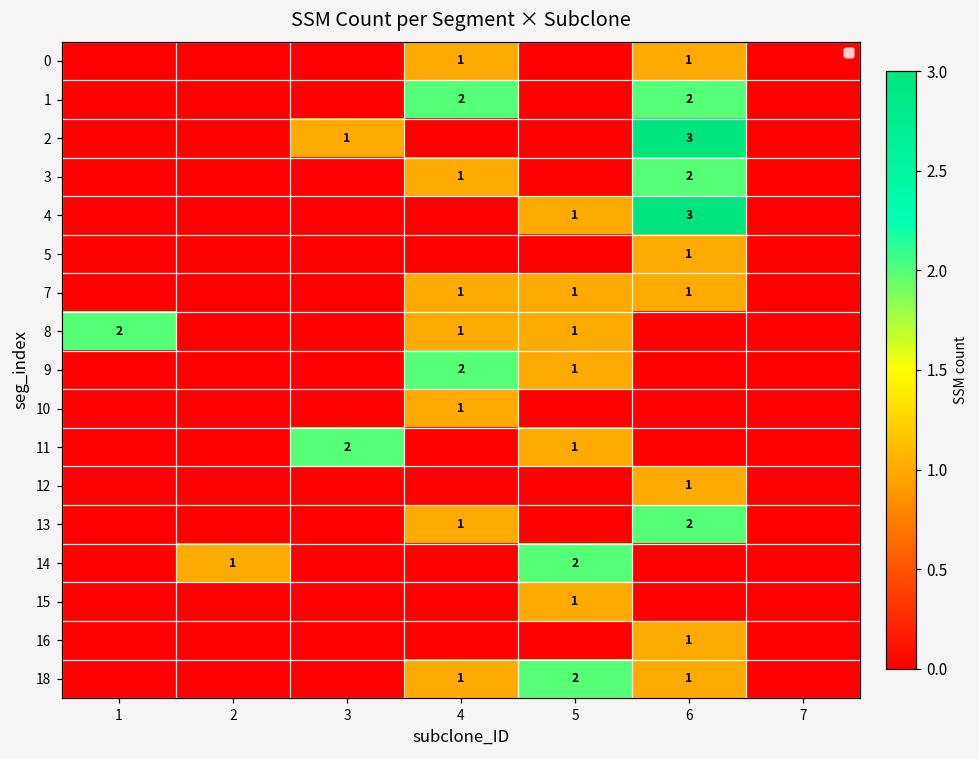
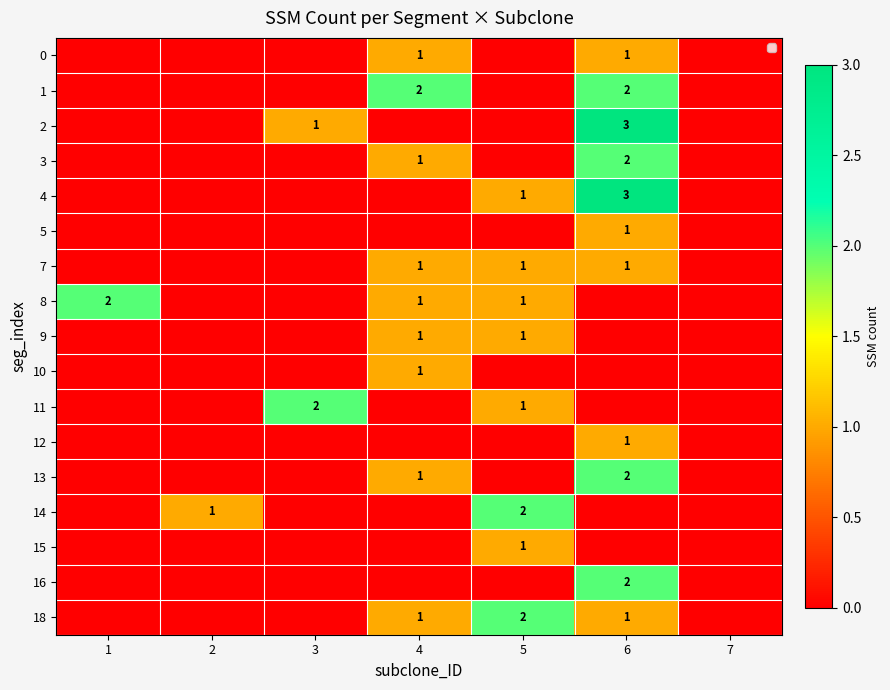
  {
    "0": {
      "4": 1,
      "6": 1
    },
    "1": {
      "4": 2,
      "6": 2
    },
    "2": {
      "3": 1,
      "6": 3
    },
    "3": {
      "4": 1,
      "6": 2
    },
    "4": {
      "5": 1,
      "6": 3
    },
    "5": {
      "6": 1
    },
    "7": {
      "4": 1,
      "5": 1,
      "6": 1
    },
    "8": {
      "1": 2,
      "4": 1,
      "5": 1
    },
    "9": {
-     "4": 2,
+     "4": 1,
      "5": 1
    },
    "10": {
      "4": 1
    },
    "11": {
      "3": 2,
      "5": 1
    },
    "12": {
      "6": 1
    },
    "13": {
      "4": 1,
      "6": 2
    },
    "14": {
      "2": 1,
      "5": 2
    },
    "15": {
      "5": 1
    },
    "16": {
-     "6": 1
+     "6": 2
    },
    "18": {
      "4": 1,
      "5": 2,
      "6": 1
    }
  }
